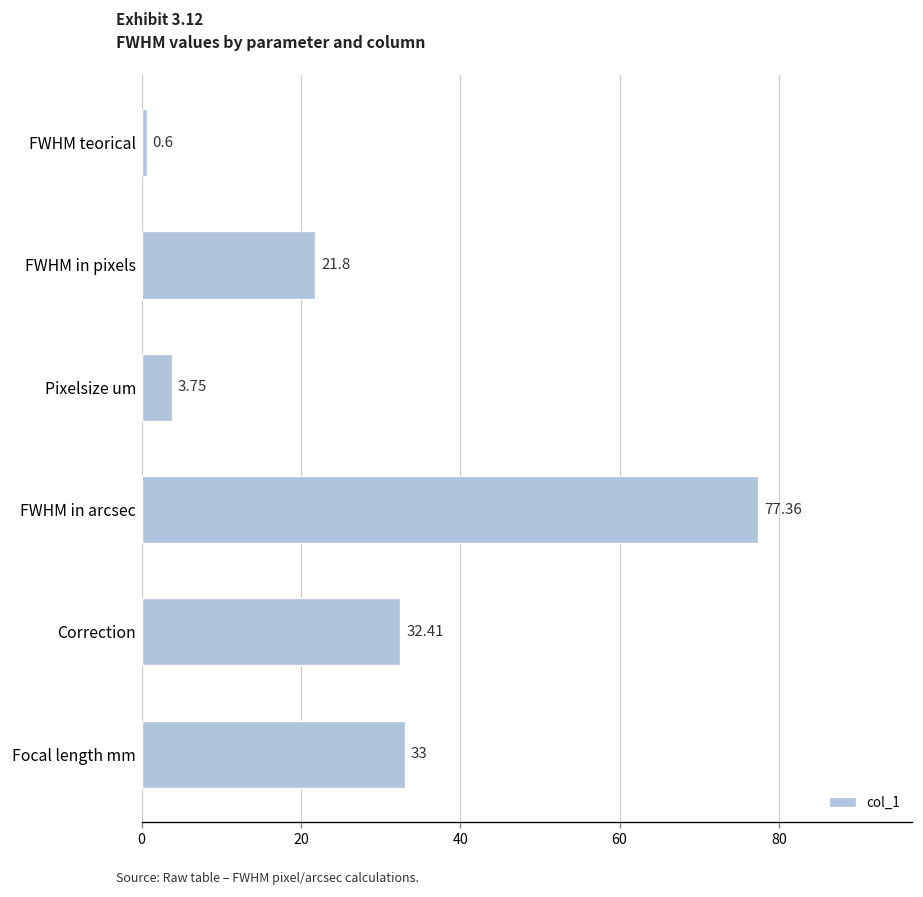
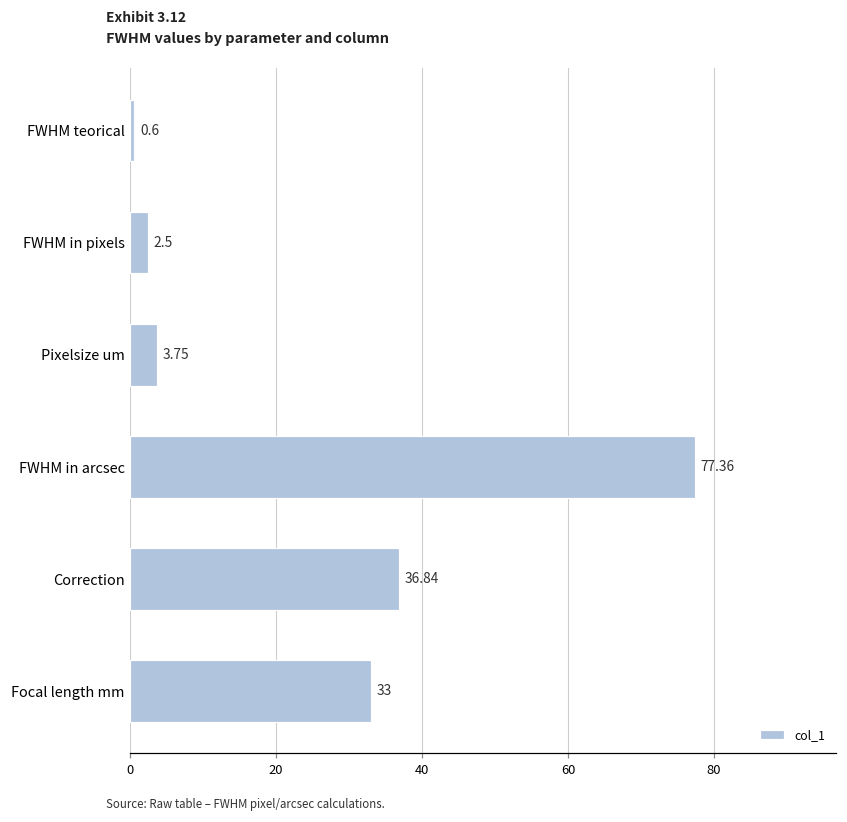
  {
    "FWHM teorical": 0.6,
-   "FWHM in pixels": 21.8,
+   "FWHM in pixels": 2.5,
    "Pixelsize um": 3.75,
    "FWHM in arcsec": 77.36,
-   "Correction": 32.41,
+   "Correction": 36.84,
    "Focal length mm": 33
  }
